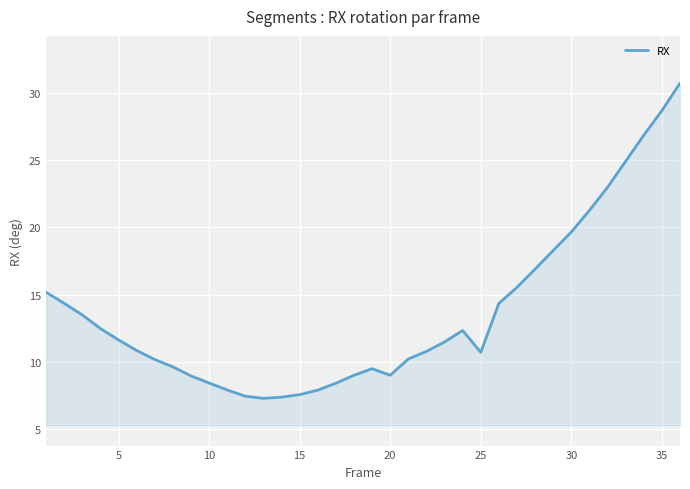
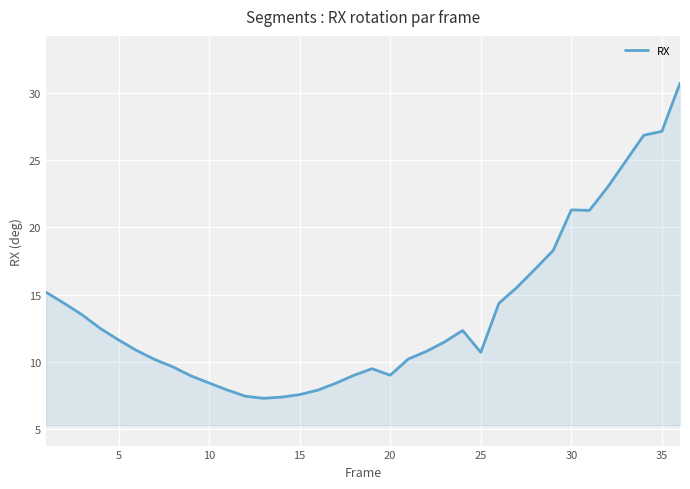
  {
    "5": 11.6,
    "10": 8.4,
    "15": 7.6,
    "20": 9.0,
    "25": 10.7,
-   "30": 19.7,
-   "35": 28.7
+   "30": 21.3,
+   "35": 27.1
  }
